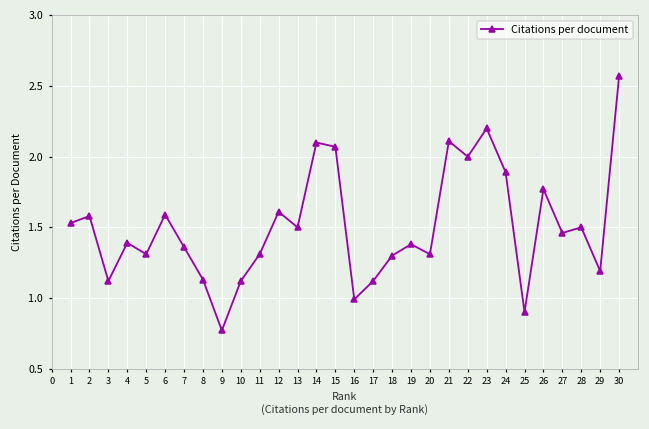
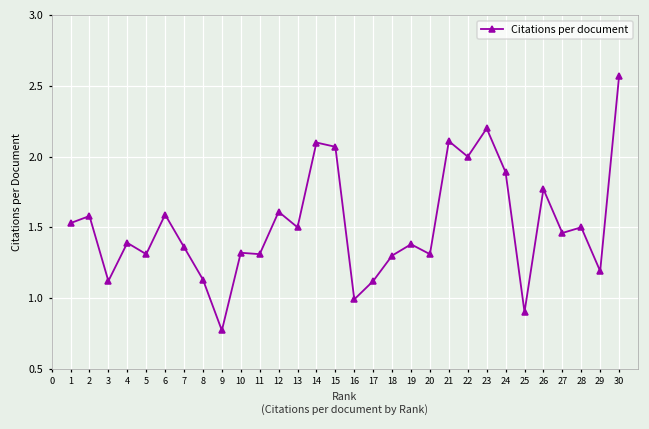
  {
    "1": 1.53,
    "2": 1.58,
    "3": 1.12,
    "4": 1.39,
    "5": 1.31,
    "6": 1.59,
    "7": 1.36,
    "8": 1.13,
    "9": 0.77,
-   "10": 1.12,
+   "10": 1.32,
    "11": 1.31,
    "12": 1.61,
    "13": 1.50,
    "14": 2.10,
    "15": 2.07,
    "16": 0.99,
    "17": 1.12,
    "18": 1.30,
    "19": 1.38,
    "20": 1.31,
    "21": 2.11,
    "22": 2.00,
    "23": 2.20,
    "24": 1.89,
    "25": 0.90,
    "26": 1.77,
    "27": 1.46,
    "28": 1.50,
    "29": 1.19,
    "30": 2.57
  }
